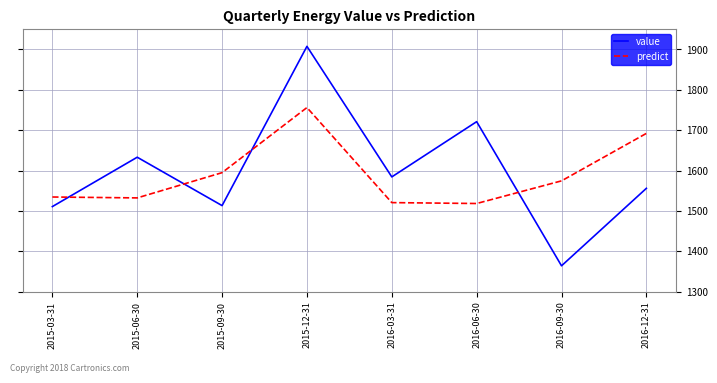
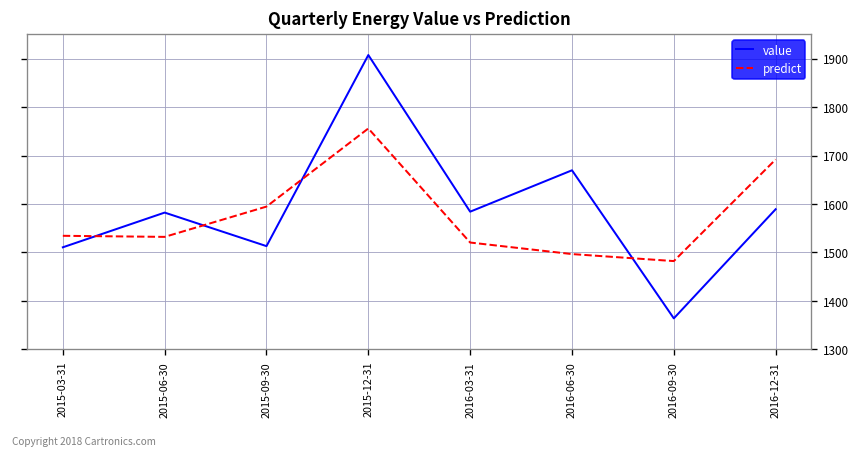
  {
    "value": {
      "2015-03-31": 1510,
-     "2015-06-30": 1630,
+     "2015-06-30": 1580,
      "2015-09-30": 1510,
      "2015-12-31": 1910,
      "2016-03-31": 1580,
-     "2016-06-30": 1720,
+     "2016-06-30": 1670,
      "2016-09-30": 1360,
-     "2016-12-31": 1560
+     "2016-12-31": 1590
    },
    "predict": {
      "2015-03-31": 1530,
      "2015-06-30": 1530,
      "2015-09-30": 1590,
      "2015-12-31": 1760,
      "2016-03-31": 1520,
-     "2016-06-30": 1520,
-     "2016-09-30": 1570,
+     "2016-06-30": 1500,
+     "2016-09-30": 1480,
      "2016-12-31": 1690
    }
  }
